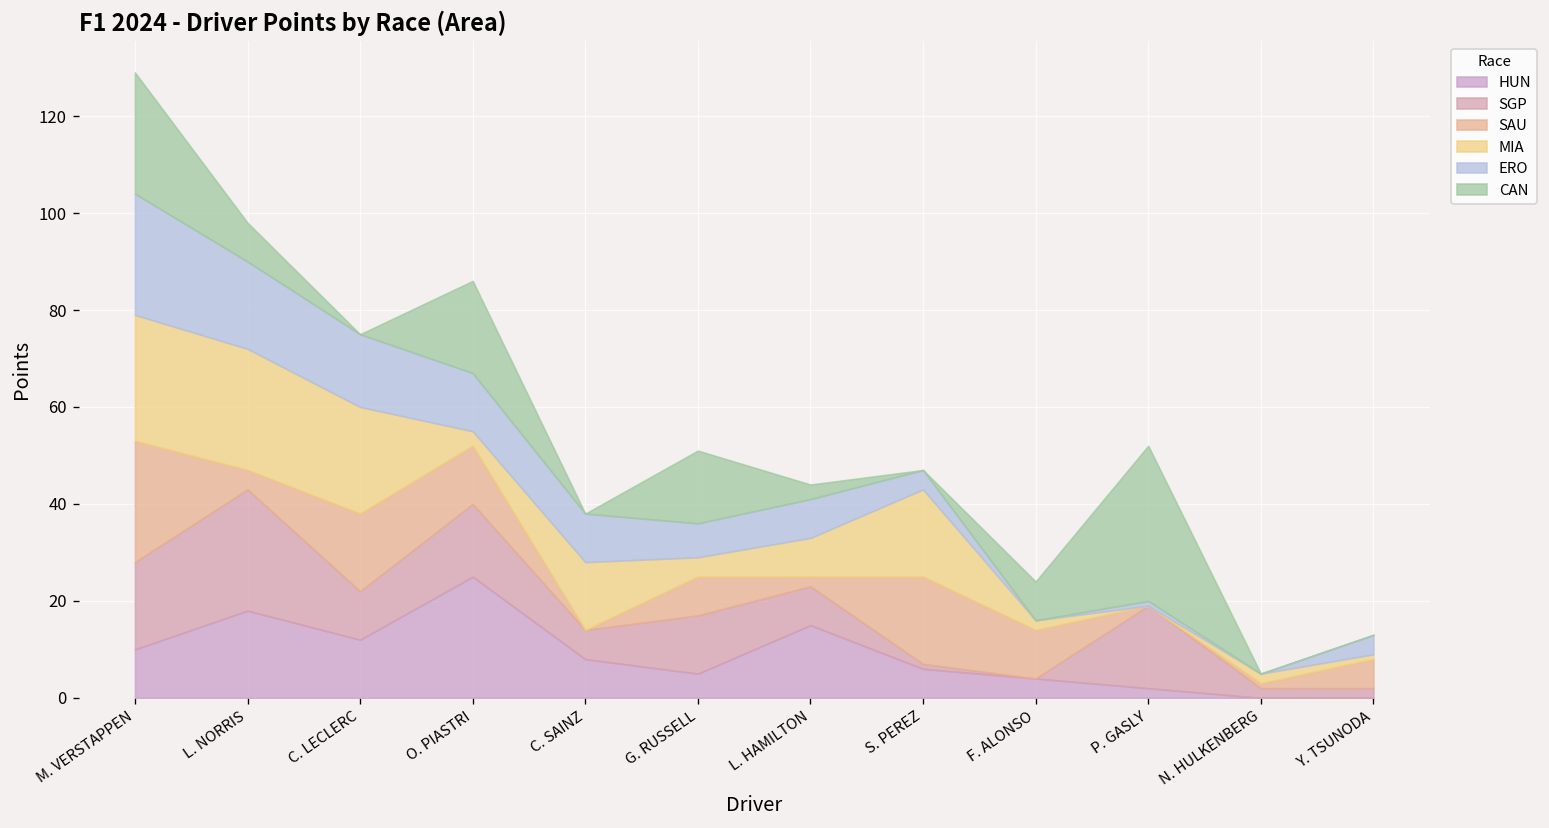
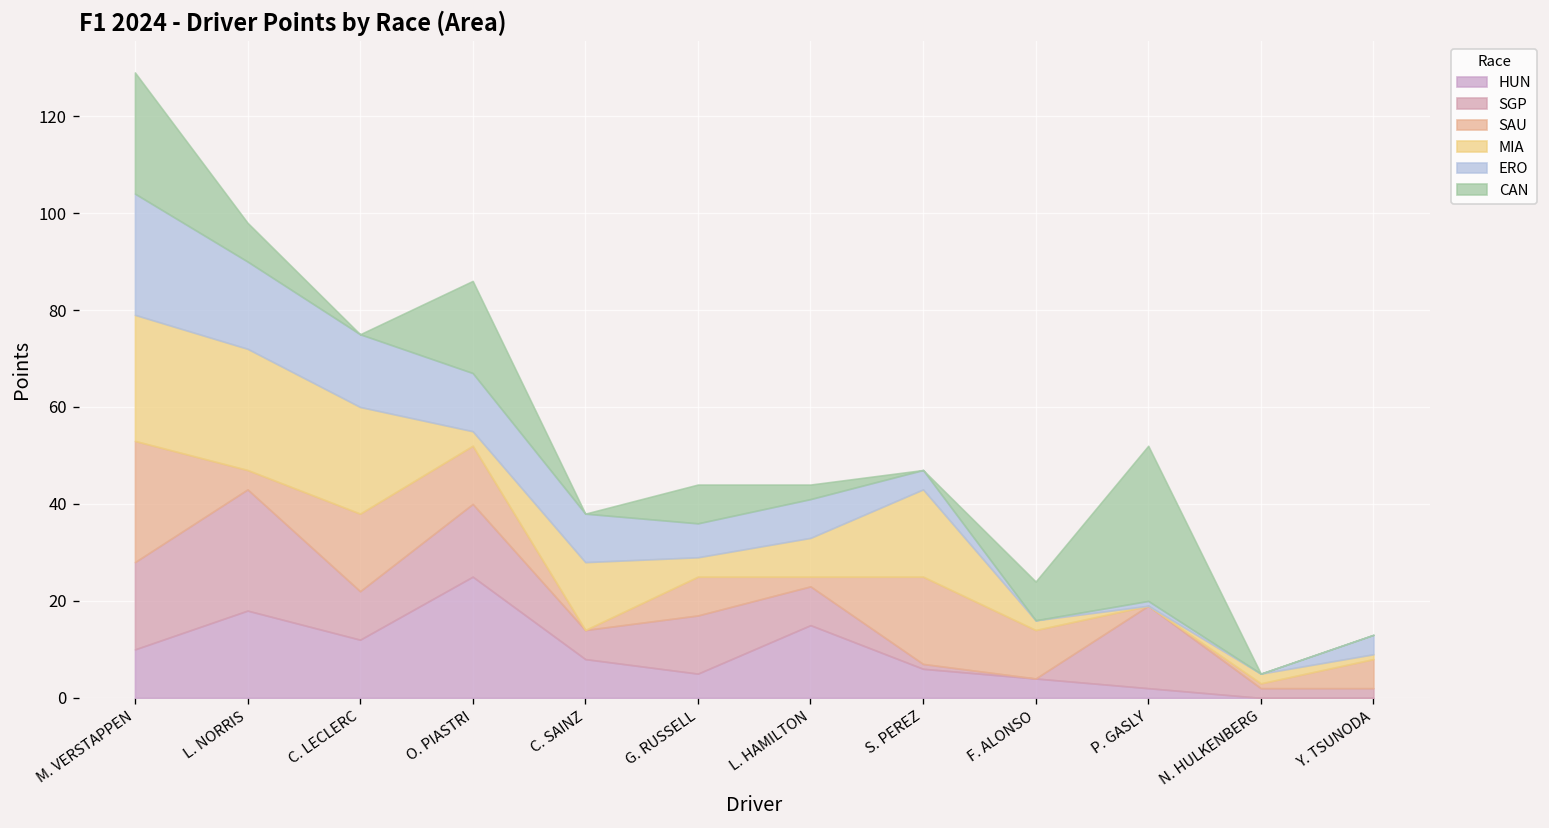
  {
    "CAN": {
      "M. VERSTAPPEN": 25,
      "L. NORRIS": 8,
      "O. PIASTRI": 19,
-     "G. RUSSELL": 15,
+     "G. RUSSELL": 8,
      "L. HAMILTON": 3,
      "F. ALONSO": 8,
      "P. GASLY": 32
    }
  }
